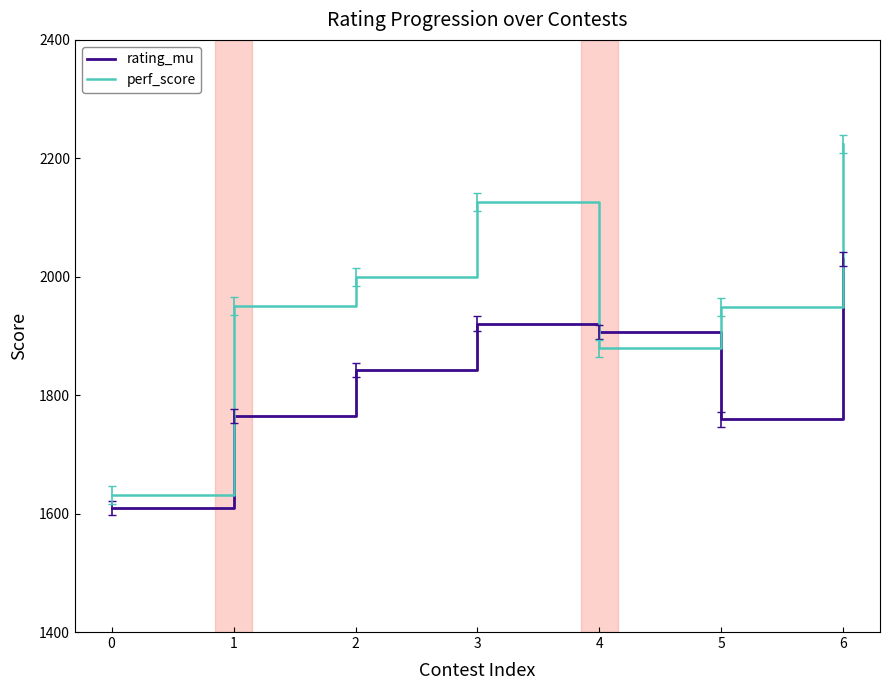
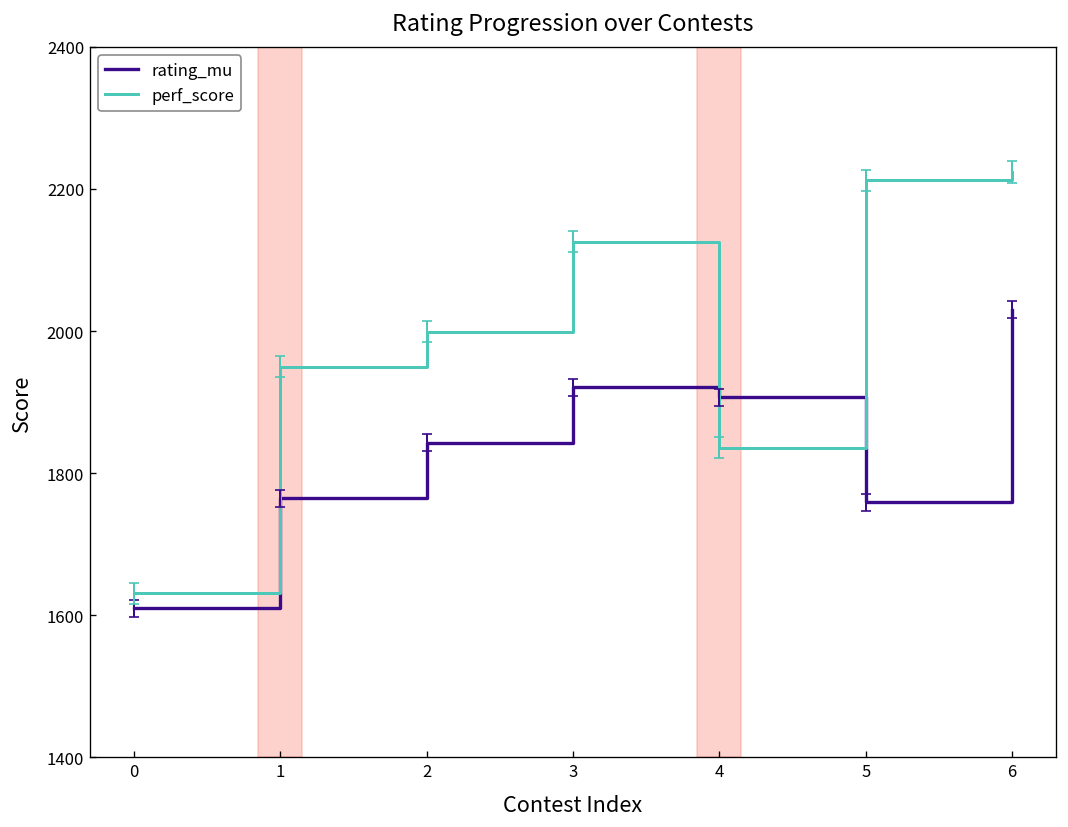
  {
    "rating_mu": {
      "0": 1610,
      "1": 1770,
      "2": 1840,
      "3": 1920,
      "4": 1910,
      "5": 1760,
      "6": 2030
    },
    "perf_score": {
      "0": 1630,
      "1": 1950,
      "2": 2000,
      "3": 2130,
-     "4": 1880,
-     "5": 1950,
+     "4": 1840,
+     "5": 2210,
      "6": 2220
    }
  }
